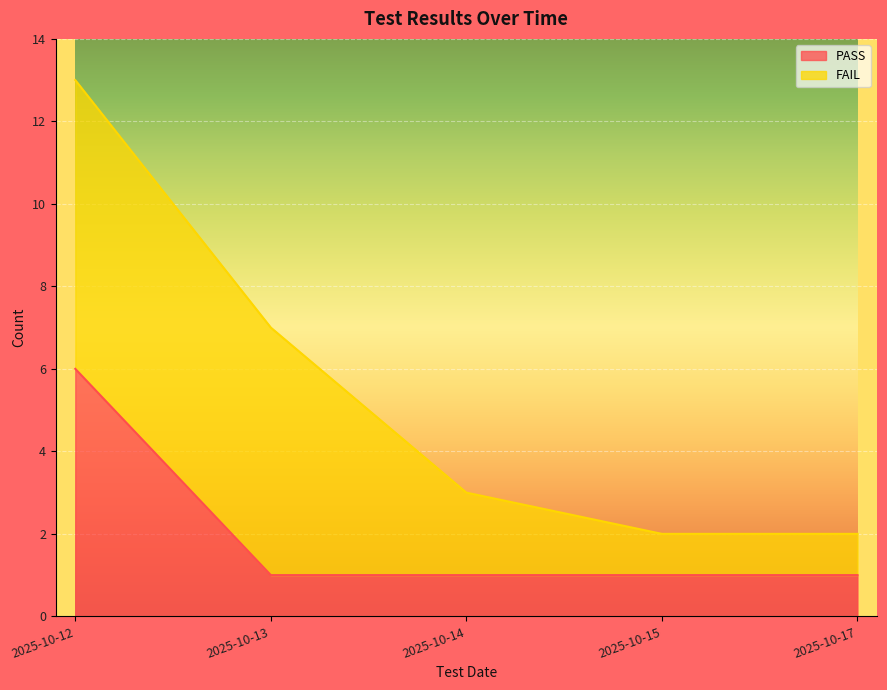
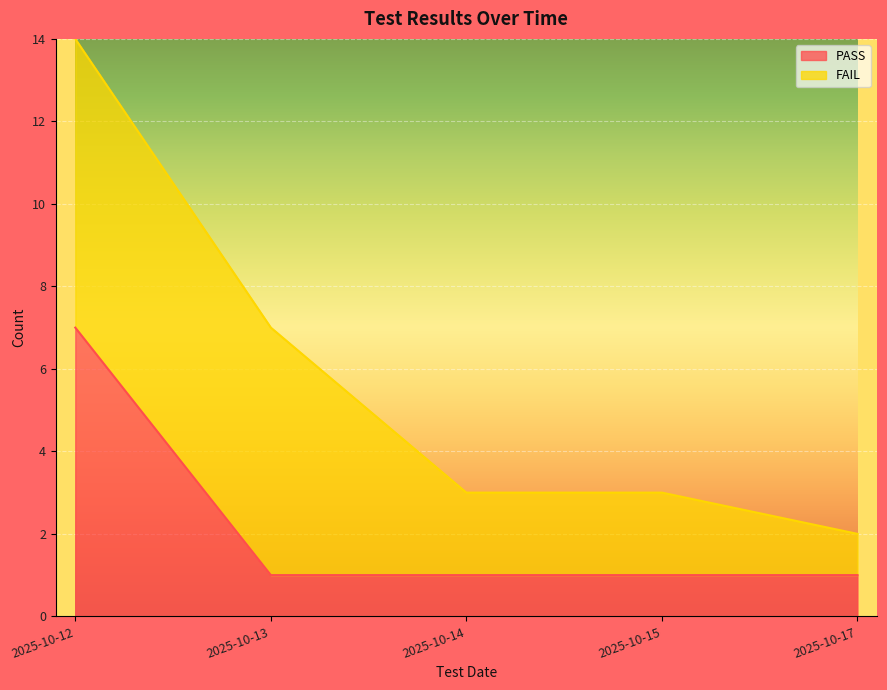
  {
    "PASS": {
-     "2025-10-12": 6,
+     "2025-10-12": 7,
      "2025-10-13": 1,
      "2025-10-14": 1,
      "2025-10-15": 1,
      "2025-10-17": 1
    },
    "FAIL": {
      "2025-10-12": 7,
      "2025-10-13": 6,
      "2025-10-14": 2,
-     "2025-10-15": 1,
+     "2025-10-15": 2,
      "2025-10-17": 1
    }
  }
